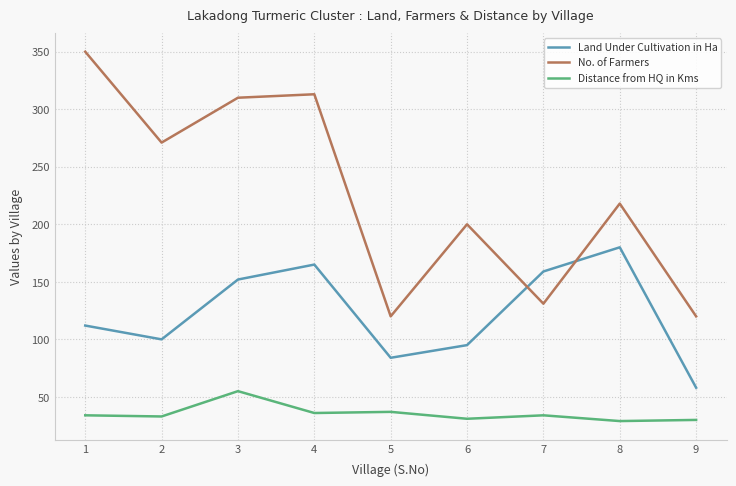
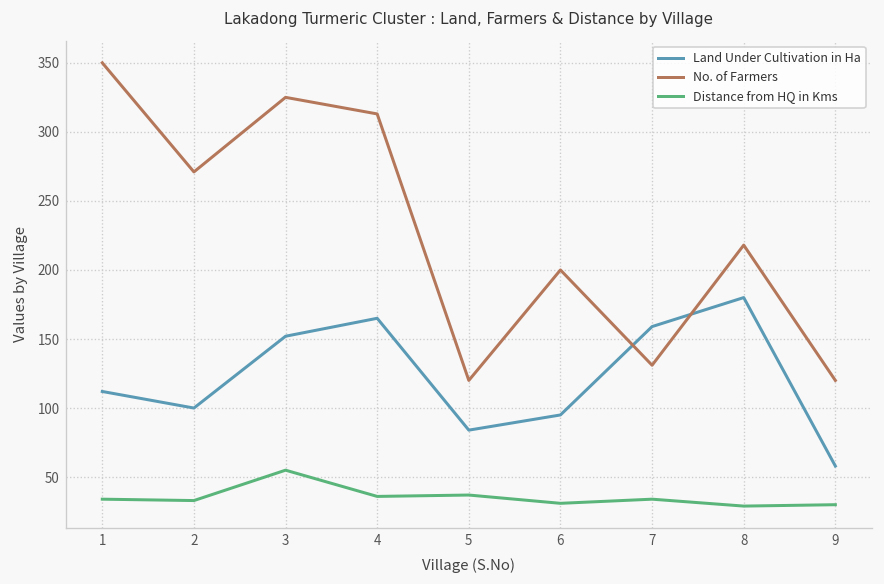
  {
    "Land Under Cultivation in Ha": {
      "1": 112,
      "2": 100,
      "3": 152,
      "4": 165,
      "5": 84,
      "6": 95,
      "7": 159,
      "8": 180,
      "9": 58
    },
    "No. of Farmers": {
      "1": 350,
      "2": 271,
-     "3": 310,
+     "3": 325,
      "4": 313,
      "5": 120,
      "6": 200,
      "7": 131,
      "8": 218,
      "9": 120
    },
    "Distance from HQ in Kms": {
      "1": 34,
      "2": 33,
      "3": 55,
      "4": 36,
      "5": 37,
      "6": 31,
      "7": 34,
      "8": 29,
      "9": 30
    }
  }
